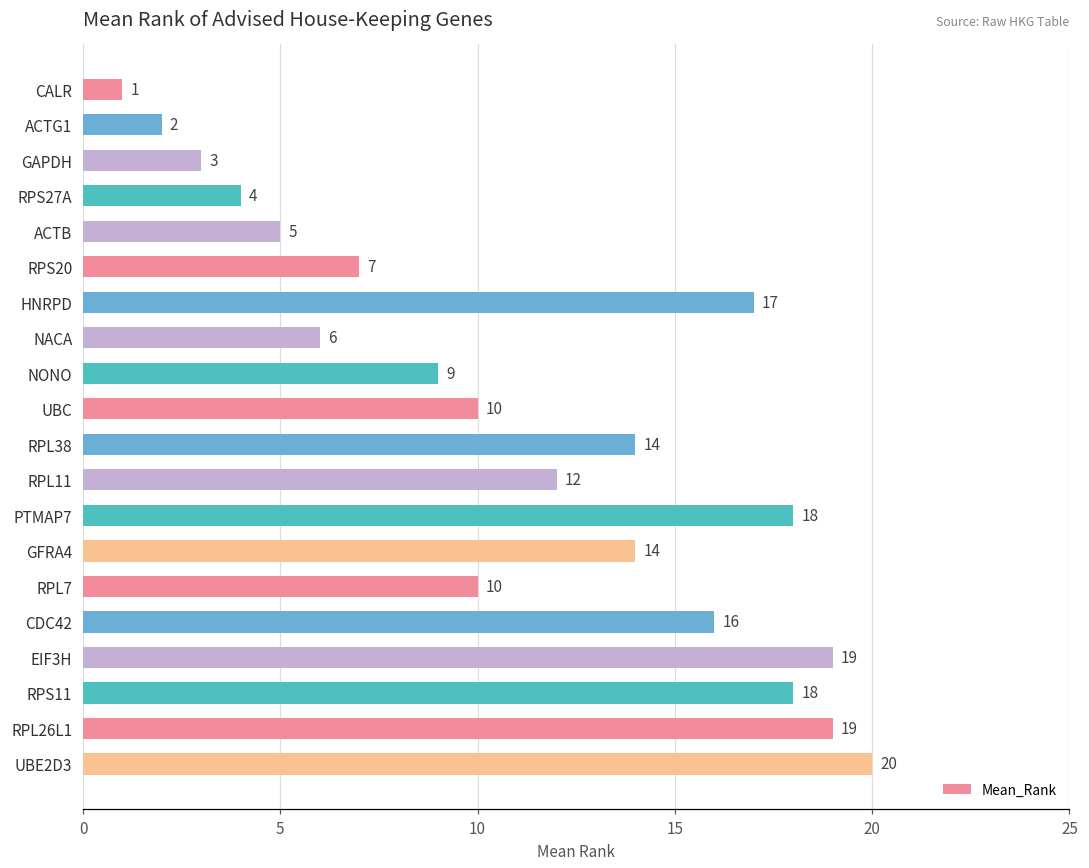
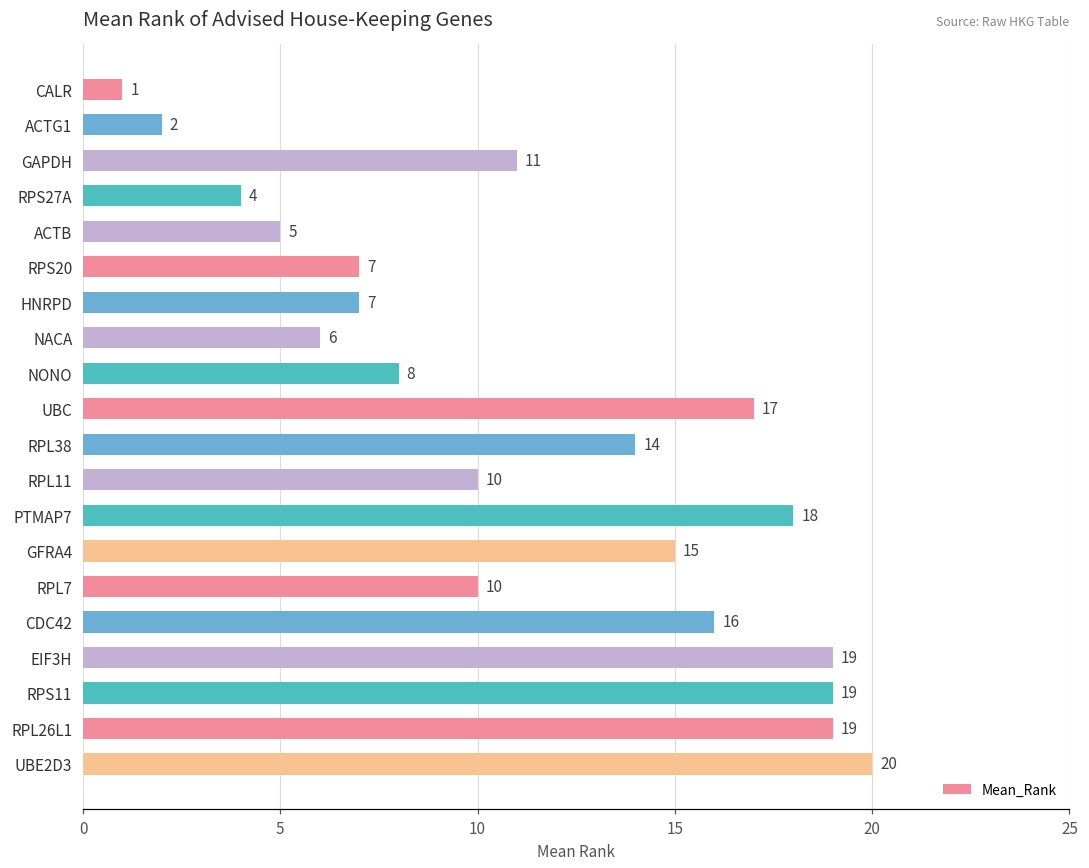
  {
    "CALR": 1,
    "ACTG1": 2,
-   "GAPDH": 3,
+   "GAPDH": 11,
    "RPS27A": 4,
    "ACTB": 5,
    "RPS20": 7,
-   "HNRPD": 17,
+   "HNRPD": 7,
    "NACA": 6,
-   "NONO": 9,
-   "UBC": 10,
+   "NONO": 8,
+   "UBC": 17,
    "RPL38": 14,
-   "RPL11": 12,
+   "RPL11": 10,
    "PTMAP7": 18,
-   "GFRA4": 14,
+   "GFRA4": 15,
    "RPL7": 10,
    "CDC42": 16,
    "EIF3H": 19,
-   "RPS11": 18,
+   "RPS11": 19,
    "RPL26L1": 19,
    "UBE2D3": 20
  }
